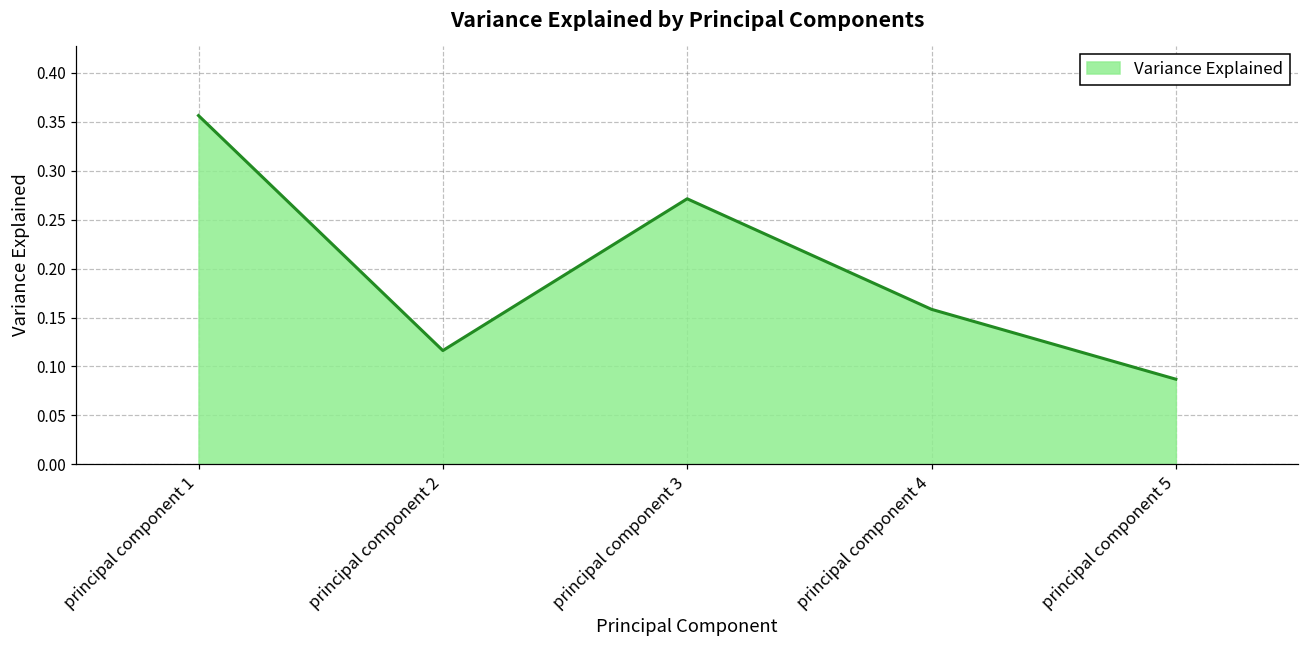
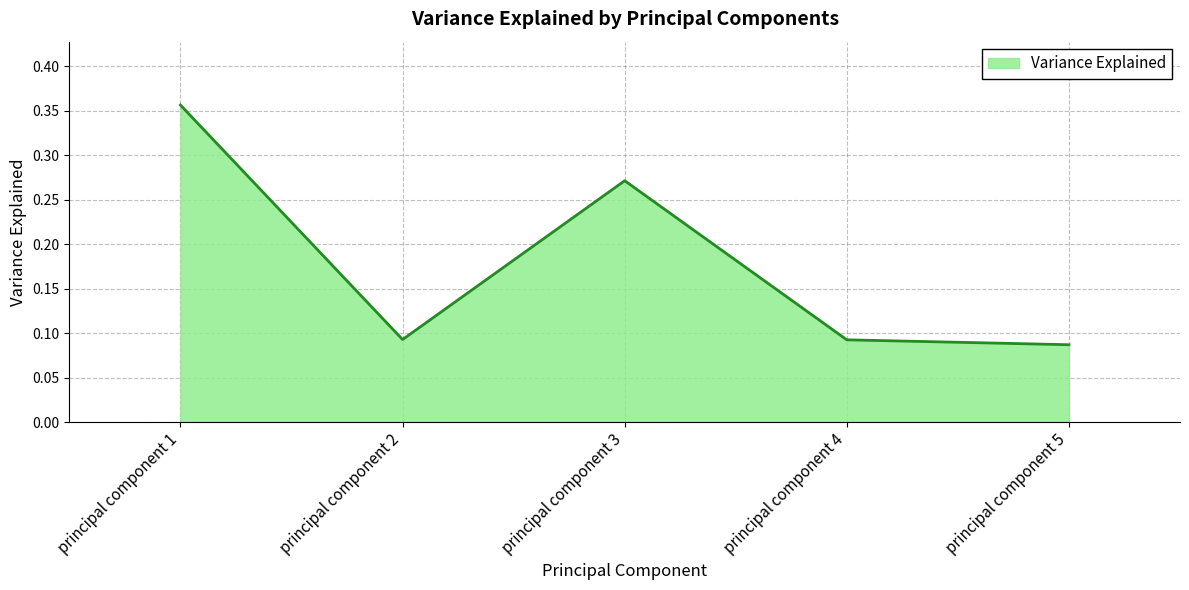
  {
    "principal component 1": 0.36,
-   "principal component 2": 0.12,
+   "principal component 2": 0.09,
    "principal component 3": 0.27,
-   "principal component 4": 0.16,
+   "principal component 4": 0.09,
    "principal component 5": 0.09
  }
